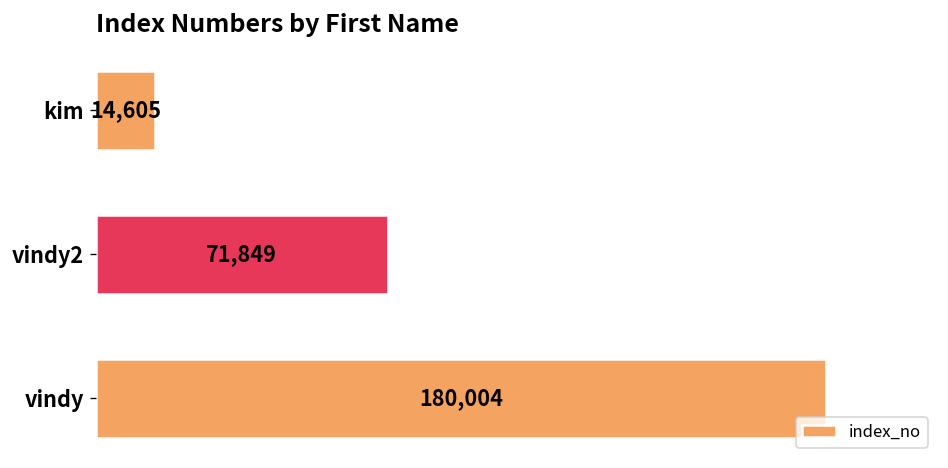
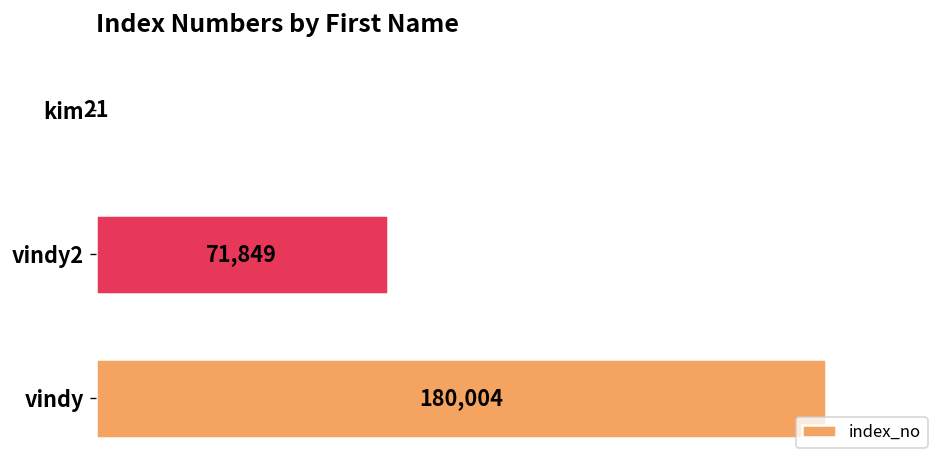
  {
-   "kim": "14,605",
+   "kim": "21",
    "vindy2": "71,849",
    "vindy": "180,004"
  }
